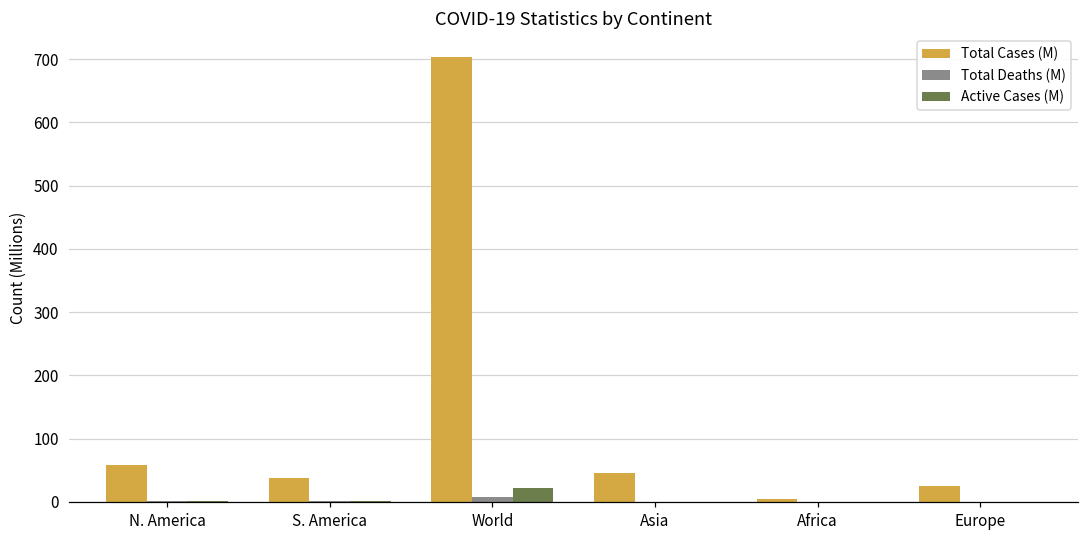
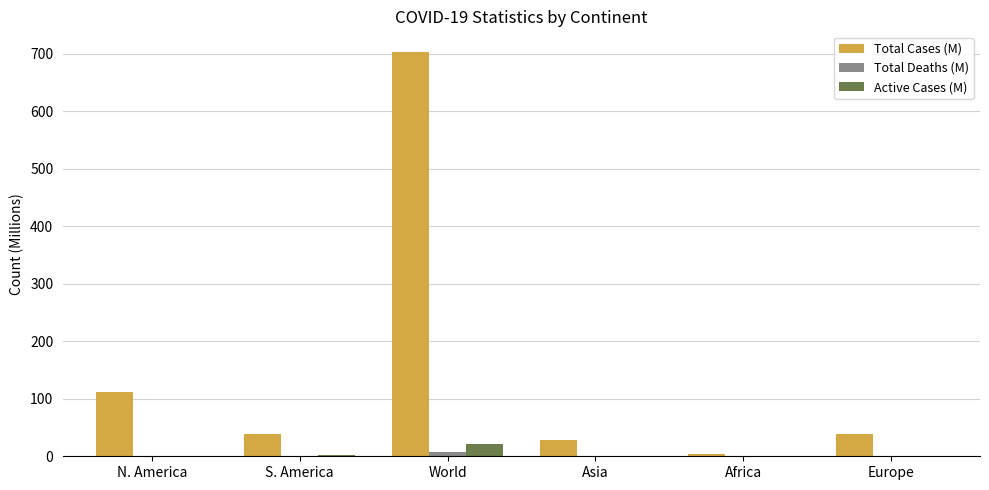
  {
    "Total Cases (M)": {
-     "N. America": 60,
+     "N. America": 110,
      "S. America": 40,
      "World": 700,
-     "Asia": 50,
-     "Europe": 20
+     "Asia": 30,
+     "Europe": 40
    },
    "Total Deaths (M)": {
      "World": 10
    },
    "Active Cases (M)": {
      "World": 20,
      "Asia": 0
    }
  }
